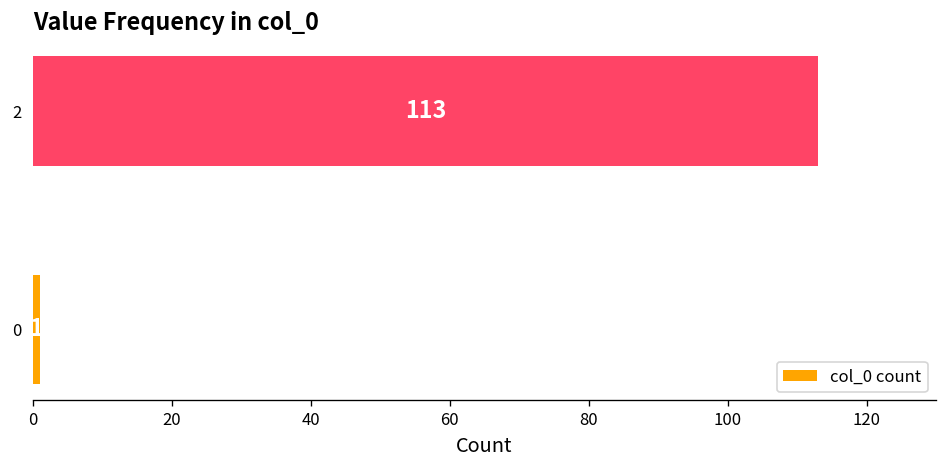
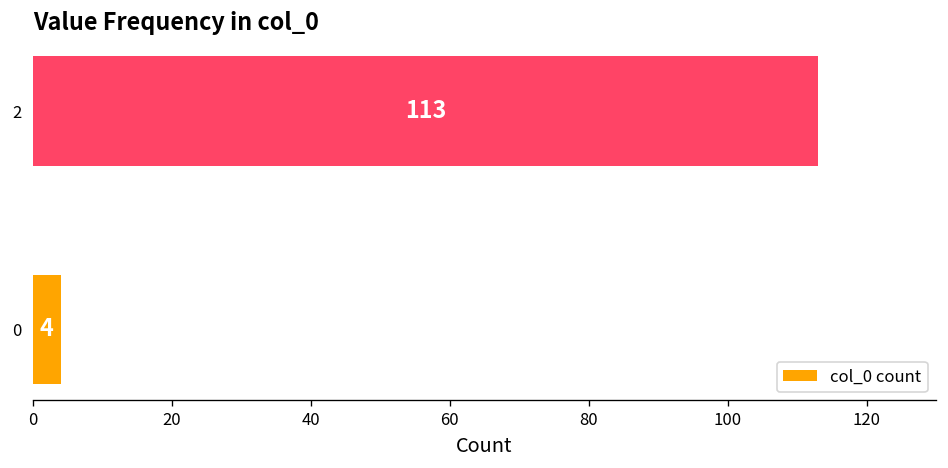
  {
-   "0": 1
+   "0": 4
  }
